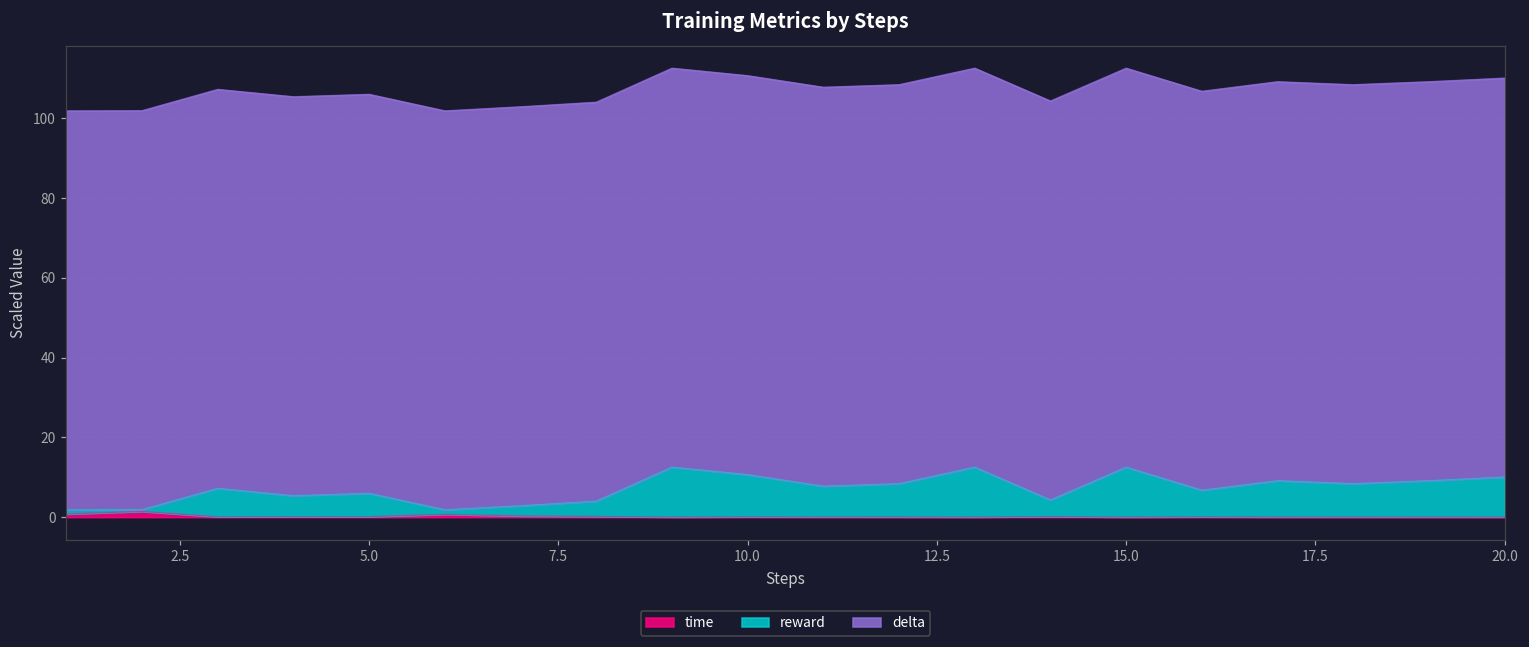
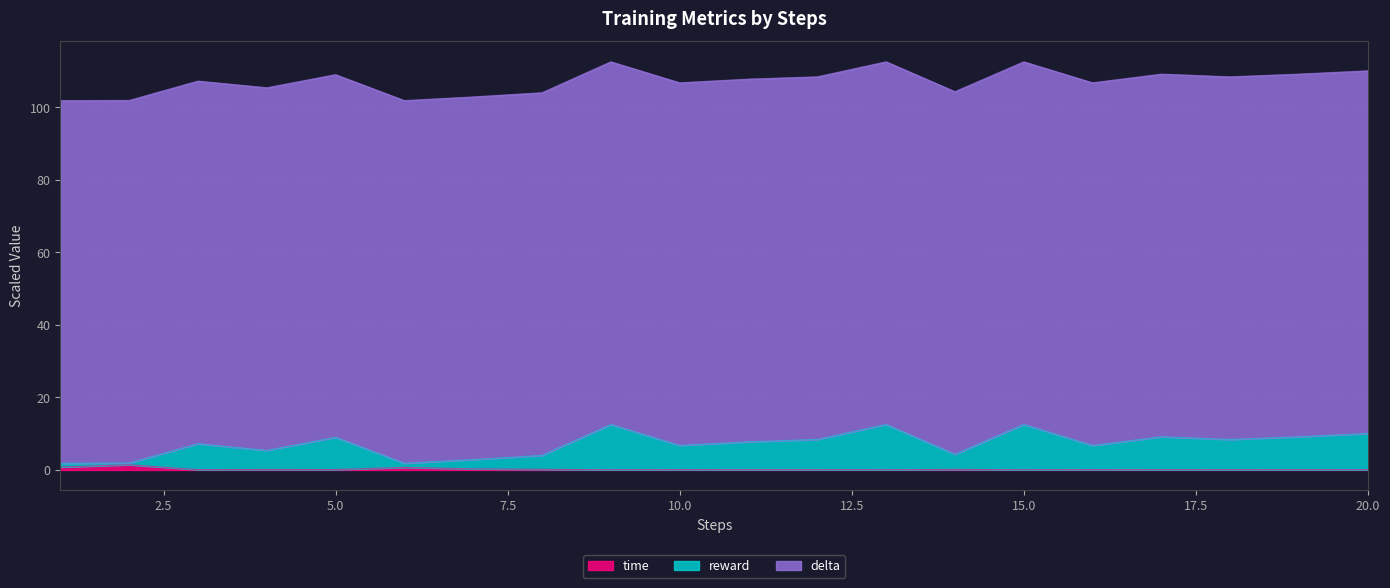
  {
    "time": {
      "5.0": 0,
      "10.0": 0,
      "15.0": 0,
      "20.0": 0
    },
    "reward": {
-     "5.0": 6,
-     "10.0": 11,
+     "5.0": 9,
+     "10.0": 7,
      "15.0": 13,
      "20.0": 10
    },
    "delta": {
      "5.0": 100,
      "10.0": 100,
      "15.0": 100,
      "20.0": 100
    }
  }
